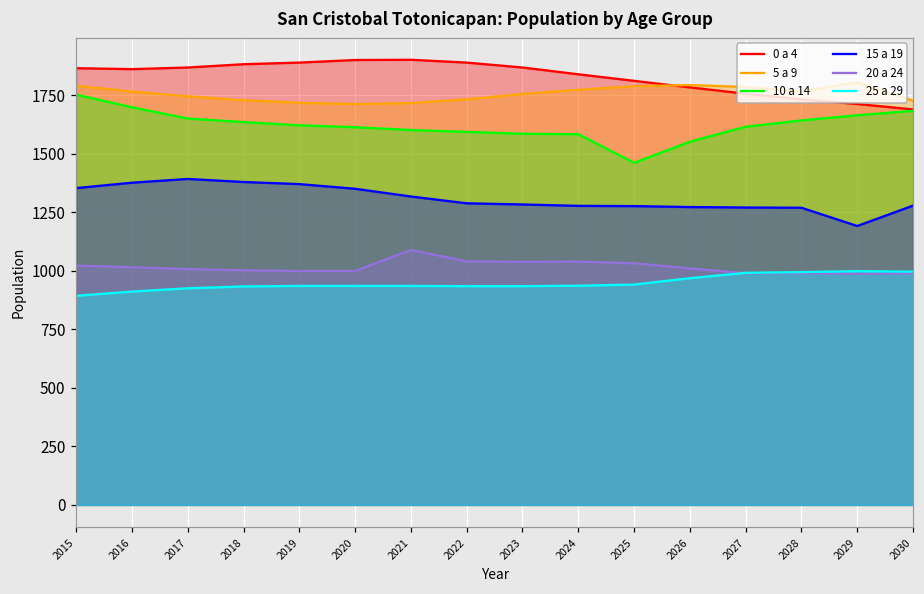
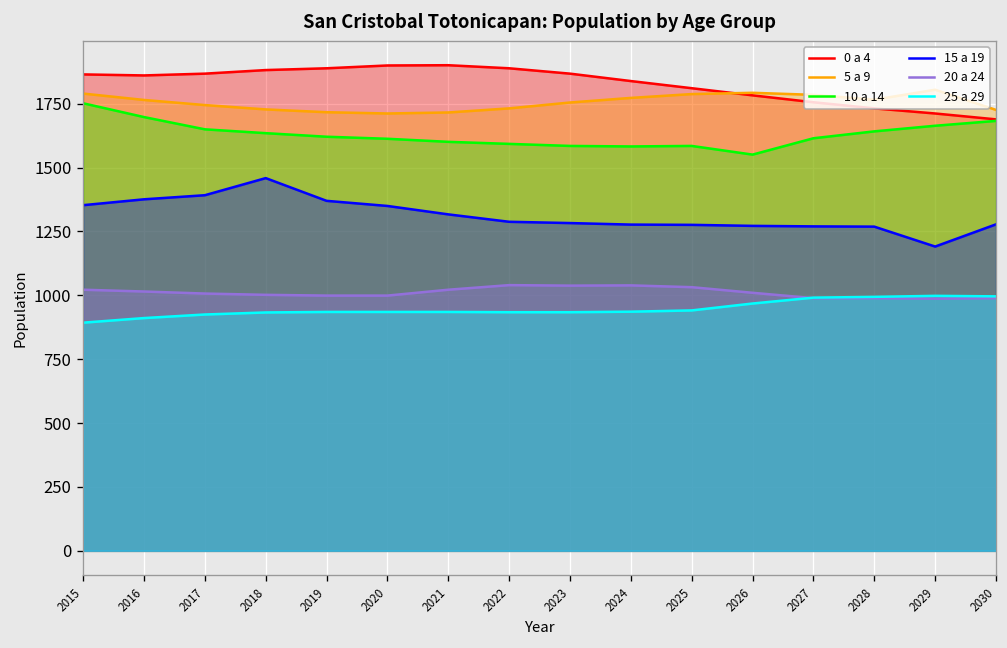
  {
    "0 a 4": {
      "2015": 1870,
      "2016": 1860,
      "2017": 1870,
      "2018": 1880,
      "2019": 1890,
      "2020": 1900,
      "2021": 1900,
      "2022": 1890,
      "2023": 1870,
      "2024": 1840,
      "2025": 1810,
      "2028": 1730,
      "2029": 1710
    },
    "5 a 9": {
      "2015": 1790,
      "2016": 1770,
      "2017": 1750,
      "2018": 1730,
      "2019": 1720,
      "2020": 1710,
      "2021": 1720,
      "2022": 1730,
      "2023": 1760,
      "2024": 1770,
      "2025": 1790,
      "2030": 1730
    },
    "10 a 14": {
      "2015": 1750,
      "2016": 1700,
      "2017": 1650,
      "2018": 1640,
      "2019": 1620,
      "2020": 1610,
      "2021": 1600,
      "2022": 1590,
      "2023": 1590,
      "2024": 1580,
-     "2025": 1460,
+     "2025": 1590,
      "2026": 1550,
      "2027": 1620,
      "2028": 1640,
      "2029": 1660
    },
    "15 a 19": {
      "2015": 1350,
      "2016": 1380,
      "2017": 1390,
-     "2018": 1380,
+     "2018": 1460,
      "2019": 1370,
      "2020": 1350,
      "2021": 1320,
      "2022": 1290,
      "2023": 1280,
      "2024": 1280,
      "2025": 1280,
      "2026": 1270,
      "2027": 1270,
      "2028": 1270,
      "2029": 1190,
      "2030": 1280
    },
    "20 a 24": {
      "2015": 1020,
      "2016": 1020,
      "2017": 1010,
      "2018": 1000,
      "2019": 1000,
      "2020": 1000,
-     "2021": 1090,
+     "2021": 1020,
      "2022": 1040,
      "2023": 1040,
      "2024": 1040,
      "2025": 1030,
      "2026": 1010
    },
    "25 a 29": {
      "2015": 890,
      "2016": 910,
      "2017": 930,
      "2018": 930,
      "2019": 940,
      "2020": 940,
      "2021": 940,
      "2022": 930,
      "2023": 930,
      "2024": 940,
      "2025": 940,
      "2026": 970
    }
  }
